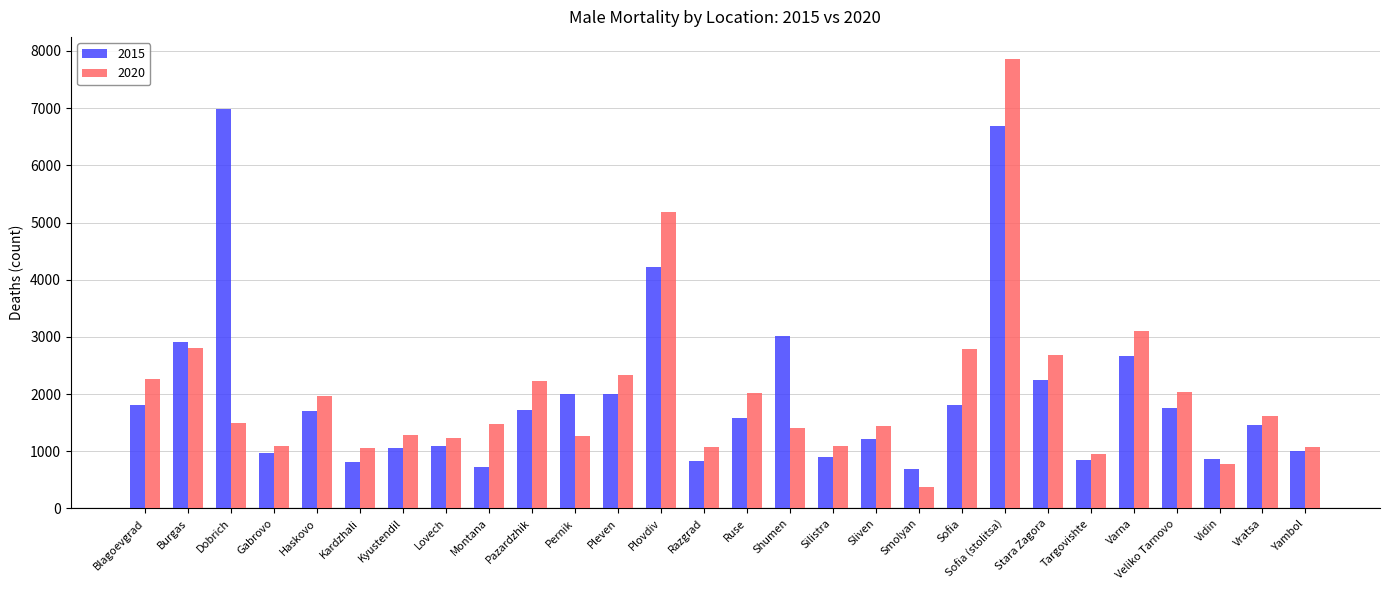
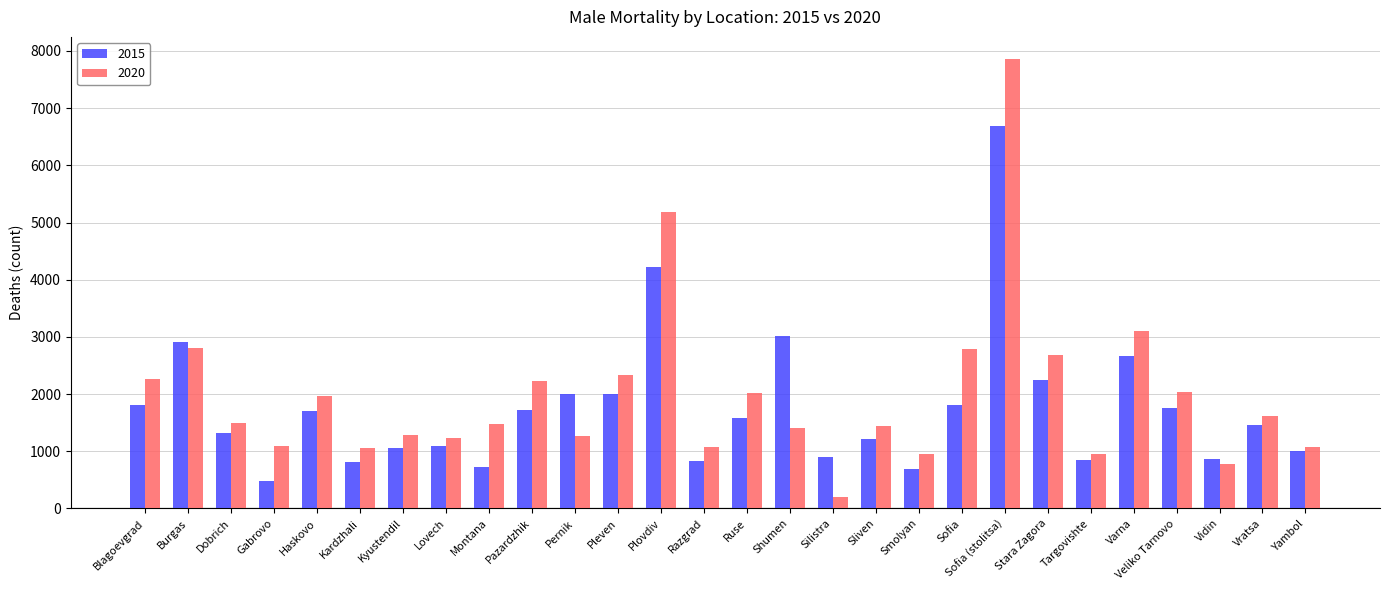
  {
    "2015": {
      "Blagoevgrad": 1800,
      "Burgas": 2900,
-     "Dobrich": 7000,
-     "Gabrovo": 1000,
+     "Dobrich": 1300,
+     "Gabrovo": 500,
      "Haskovo": 1700,
      "Kardzhali": 800,
      "Kyustendil": 1100,
      "Lovech": 1100,
      "Montana": 700,
      "Pazardzhik": 1700,
      "Pernik": 2000,
      "Pleven": 2000,
      "Plovdiv": 4200,
      "Razgrad": 800,
      "Ruse": 1600,
      "Shumen": 3000,
      "Silistra": 900,
      "Sliven": 1200,
      "Smolyan": 700,
      "Sofia": 1800,
      "Sofia (stolitsa)": 6700,
      "Stara Zagora": 2300,
      "Targovishte": 800,
      "Varna": 2700,
      "Veliko Tarnovo": 1700,
      "Vidin": 900,
      "Vratsa": 1500,
      "Yambol": 1000
    },
    "2020": {
      "Blagoevgrad": 2300,
      "Burgas": 2800,
      "Dobrich": 1500,
      "Gabrovo": 1100,
      "Haskovo": 2000,
      "Kardzhali": 1100,
      "Kyustendil": 1300,
      "Lovech": 1200,
      "Montana": 1500,
      "Pazardzhik": 2200,
      "Pernik": 1300,
      "Pleven": 2300,
      "Plovdiv": 5200,
      "Razgrad": 1100,
      "Ruse": 2000,
      "Shumen": 1400,
-     "Silistra": 1100,
+     "Silistra": 200,
      "Sliven": 1400,
-     "Smolyan": 400,
+     "Smolyan": 1000,
      "Sofia": 2800,
      "Sofia (stolitsa)": 7900,
      "Stara Zagora": 2700,
      "Targovishte": 1000,
      "Varna": 3100,
      "Veliko Tarnovo": 2000,
      "Vidin": 800,
      "Vratsa": 1600,
      "Yambol": 1100
    }
  }
